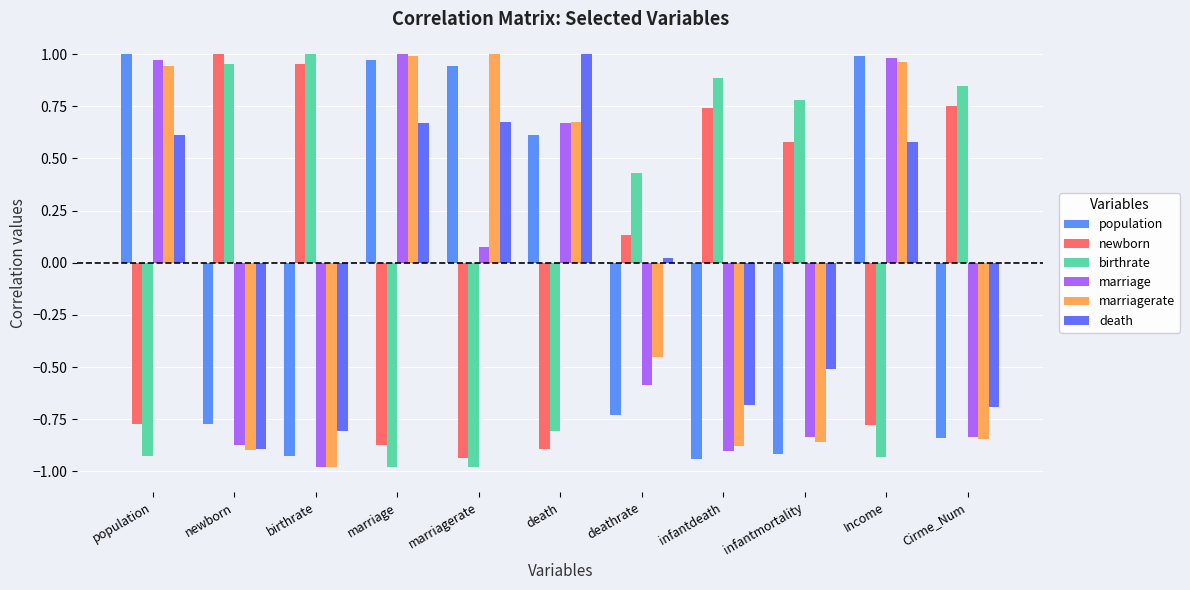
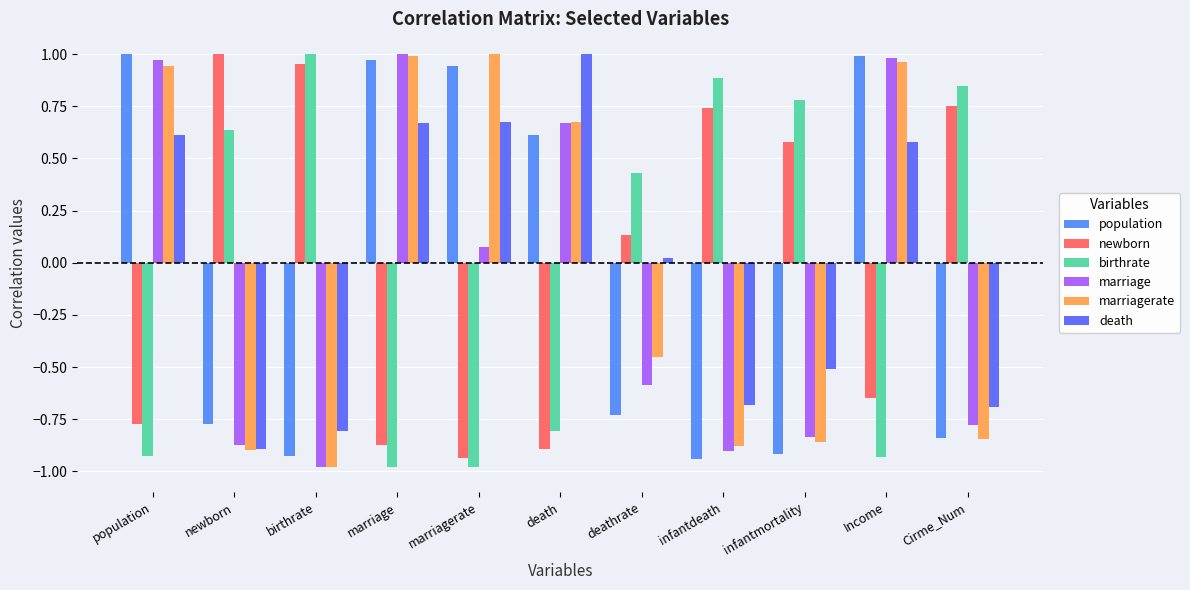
  {
    "newborn": {
      "population": -0.77,
      "newborn": 1.00,
      "birthrate": 0.95,
      "marriage": -0.87,
      "marriagerate": -0.94,
      "death": -0.89,
      "deathrate": 0.13,
      "infantdeath": 0.74,
      "infantmortality": 0.58,
-     "Income": -0.78,
+     "Income": -0.65,
      "Cirme_Num": 0.75
    },
    "birthrate": {
      "population": -0.93,
-     "newborn": 0.95,
+     "newborn": 0.64,
      "birthrate": 1.00,
      "marriage": -0.98,
      "marriagerate": -0.98,
      "death": -0.81,
      "deathrate": 0.43,
      "infantdeath": 0.89,
      "infantmortality": 0.78,
      "Income": -0.93,
      "Cirme_Num": 0.85
    },
    "marriage": {
      "population": 0.97,
      "newborn": -0.87,
      "birthrate": -0.98,
      "marriage": 1.00,
      "marriagerate": 0.07,
      "death": 0.67,
      "deathrate": -0.59,
      "infantdeath": -0.90,
      "infantmortality": -0.83,
      "Income": 0.98,
-     "Cirme_Num": -0.84
+     "Cirme_Num": -0.78
    },
    "marriagerate": {
      "population": 0.94,
      "newborn": -0.90,
      "birthrate": -0.98,
      "marriage": 0.99,
      "marriagerate": 1.00,
      "death": 0.68,
      "deathrate": -0.45,
      "infantdeath": -0.88,
      "infantmortality": -0.86,
      "Income": 0.96,
      "Cirme_Num": -0.84
    }
  }
